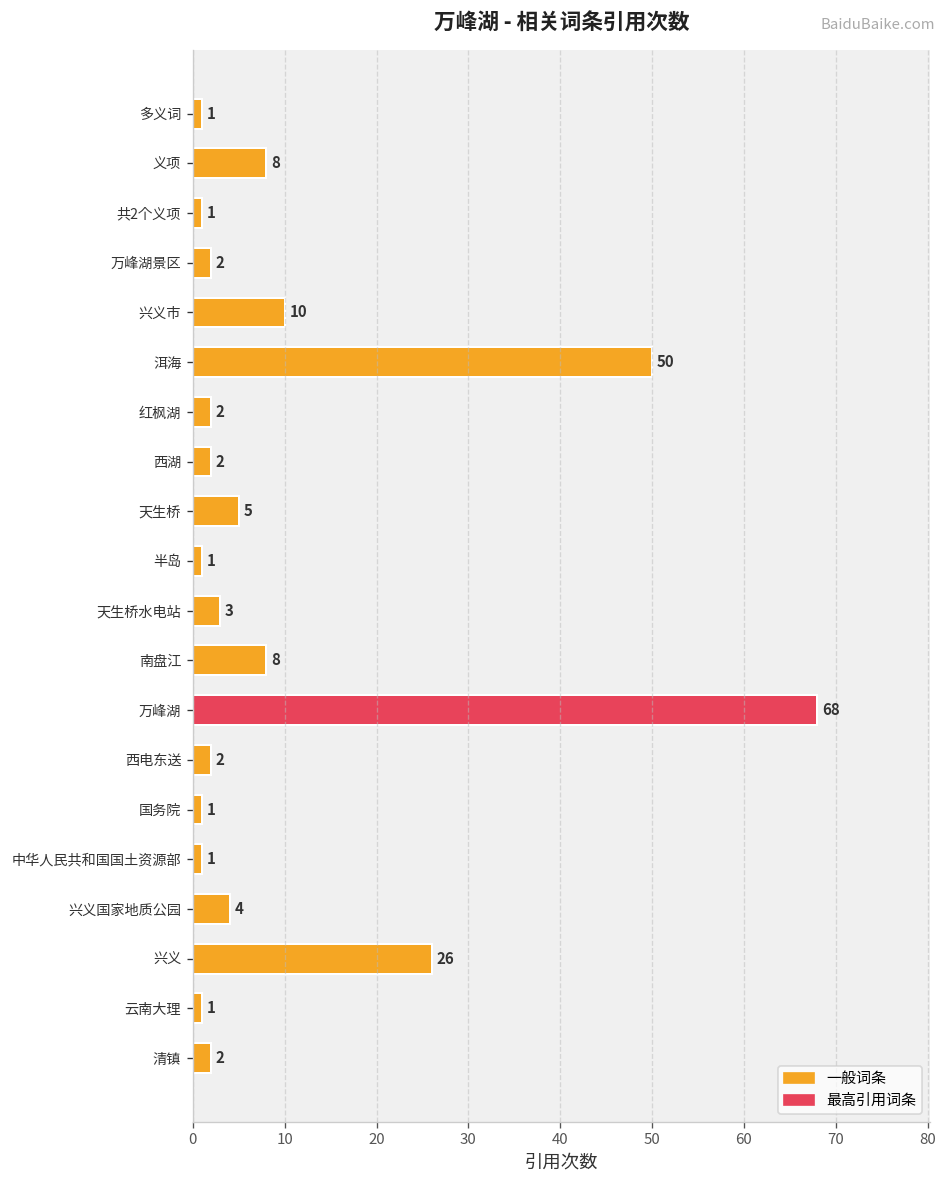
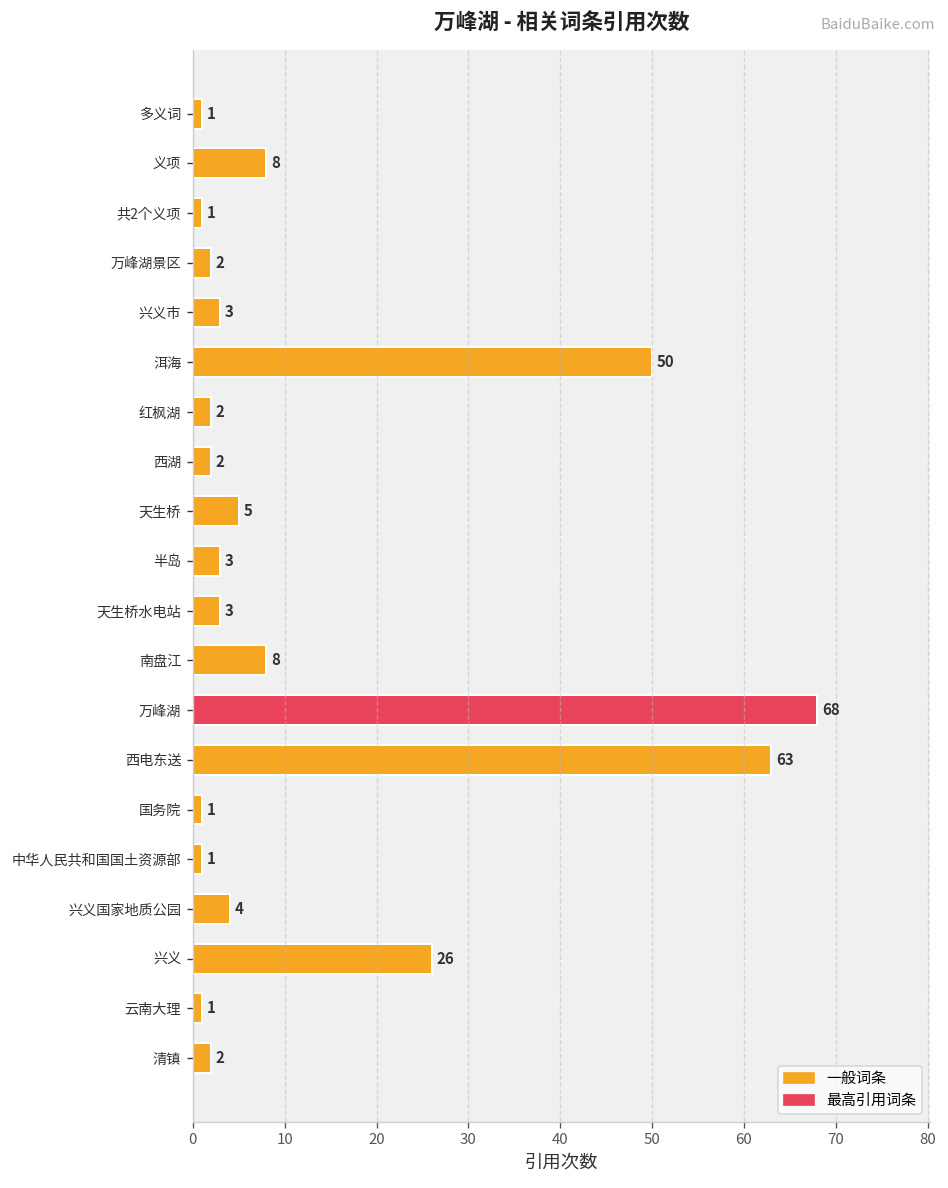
  {
    "多义词": 1,
    "义项": 8,
    "共2个义项": 1,
    "万峰湖景区": 2,
-   "兴义市": 10,
+   "兴义市": 3,
    "洱海": 50,
    "红枫湖": 2,
    "西湖": 2,
    "天生桥": 5,
-   "半岛": 1,
+   "半岛": 3,
    "天生桥水电站": 3,
    "南盘江": 8,
    "万峰湖": 68,
-   "西电东送": 2,
+   "西电东送": 63,
    "国务院": 1,
    "中华人民共和国国土资源部": 1,
    "兴义国家地质公园": 4,
    "兴义": 26,
    "云南大理": 1,
    "清镇": 2
  }
